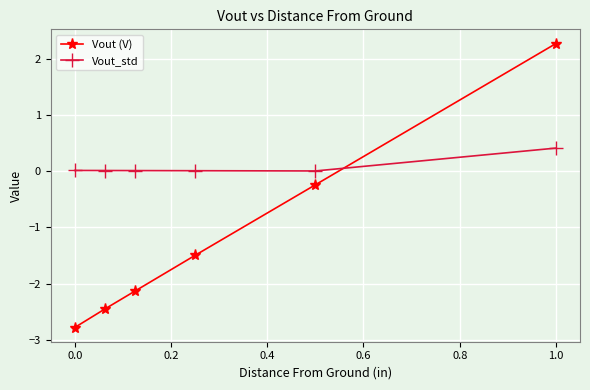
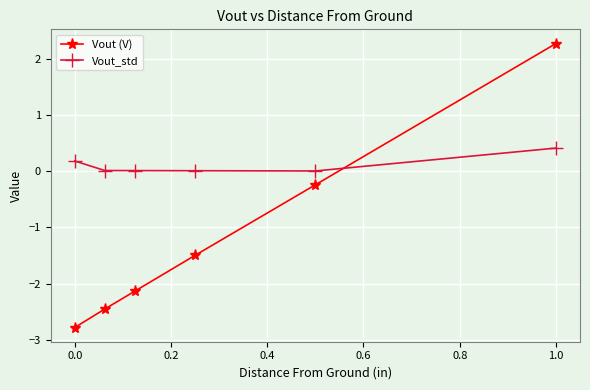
  {
    "Vout (V)": {
      "0.0": -2.8,
      "1.0": 2.3
    },
    "Vout_std": {
-     "0.0": 0.0,
+     "0.0": 0.2,
      "1.0": 0.4
    }
  }
